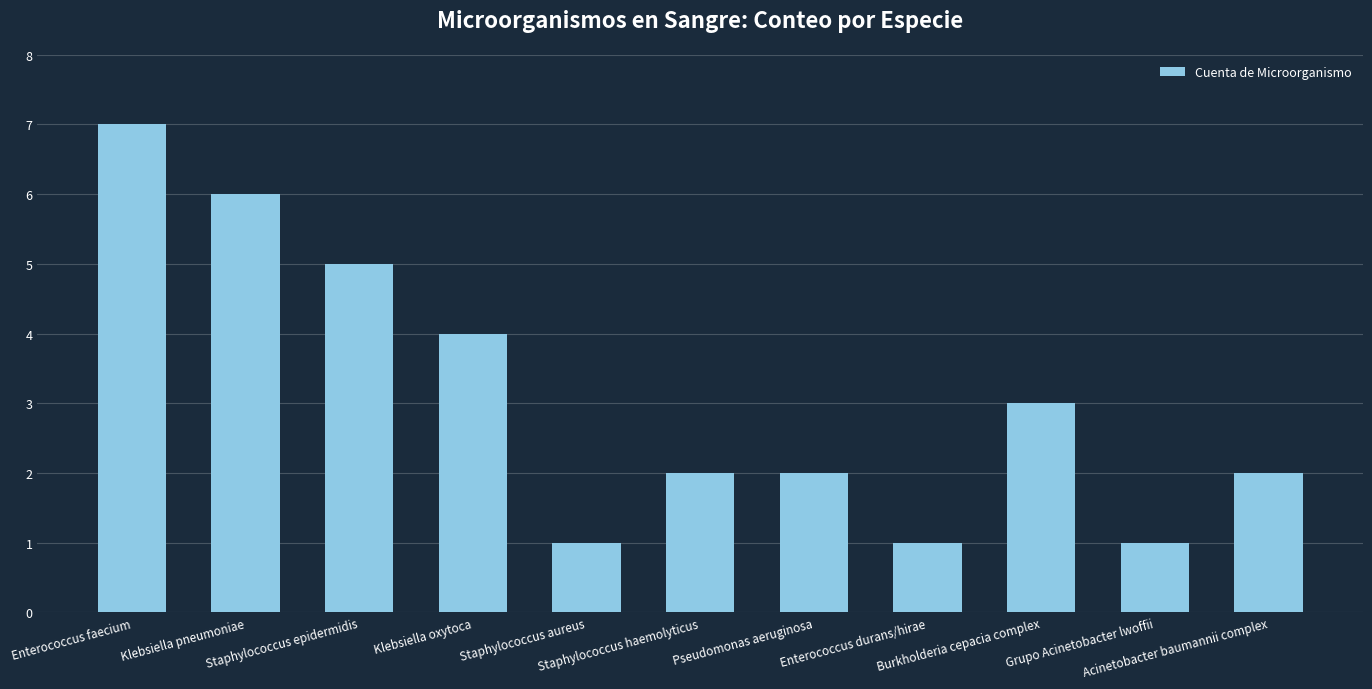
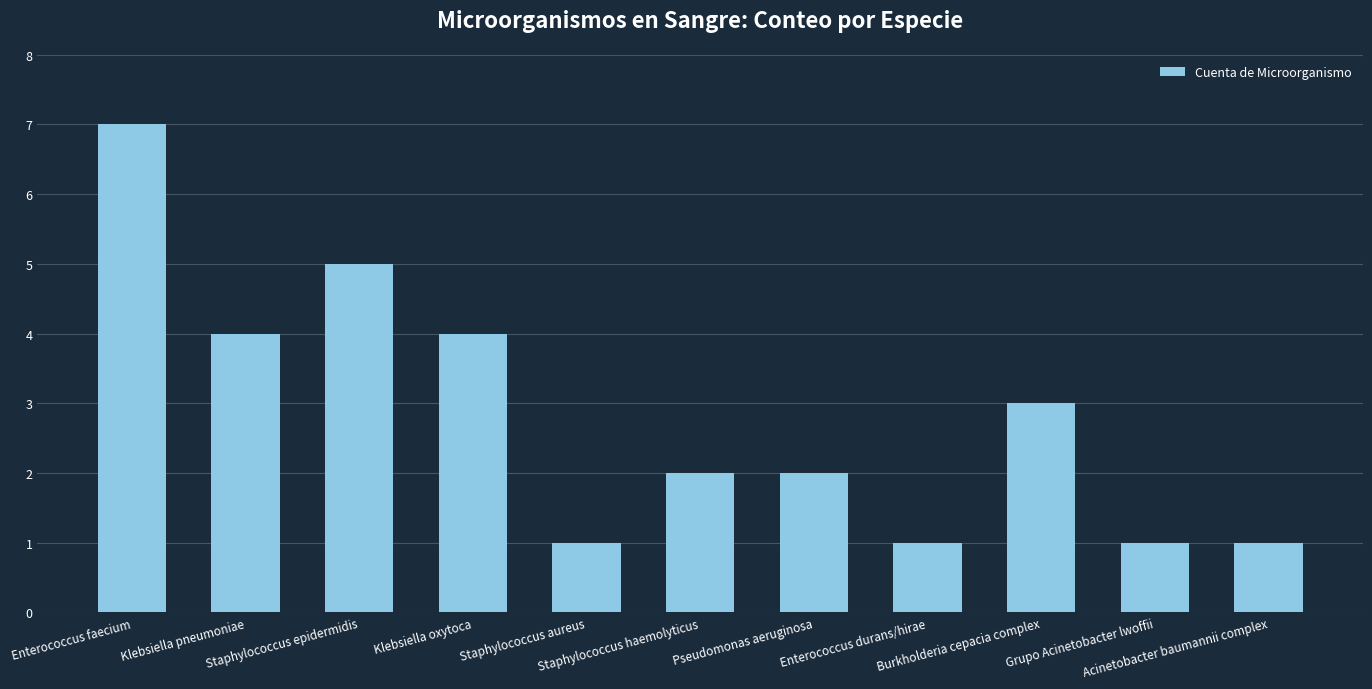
  {
    "Enterococcus faecium": 7,
-   "Klebsiella pneumoniae": 6,
+   "Klebsiella pneumoniae": 4,
    "Staphylococcus epidermidis": 5,
    "Klebsiella oxytoca": 4,
    "Staphylococcus aureus": 1,
    "Staphylococcus haemolyticus": 2,
    "Pseudomonas aeruginosa": 2,
    "Enterococcus durans/hirae": 1,
    "Burkholderia cepacia complex": 3,
    "Grupo Acinetobacter lwoffii": 1,
-   "Acinetobacter baumannii complex": 2
+   "Acinetobacter baumannii complex": 1
  }
